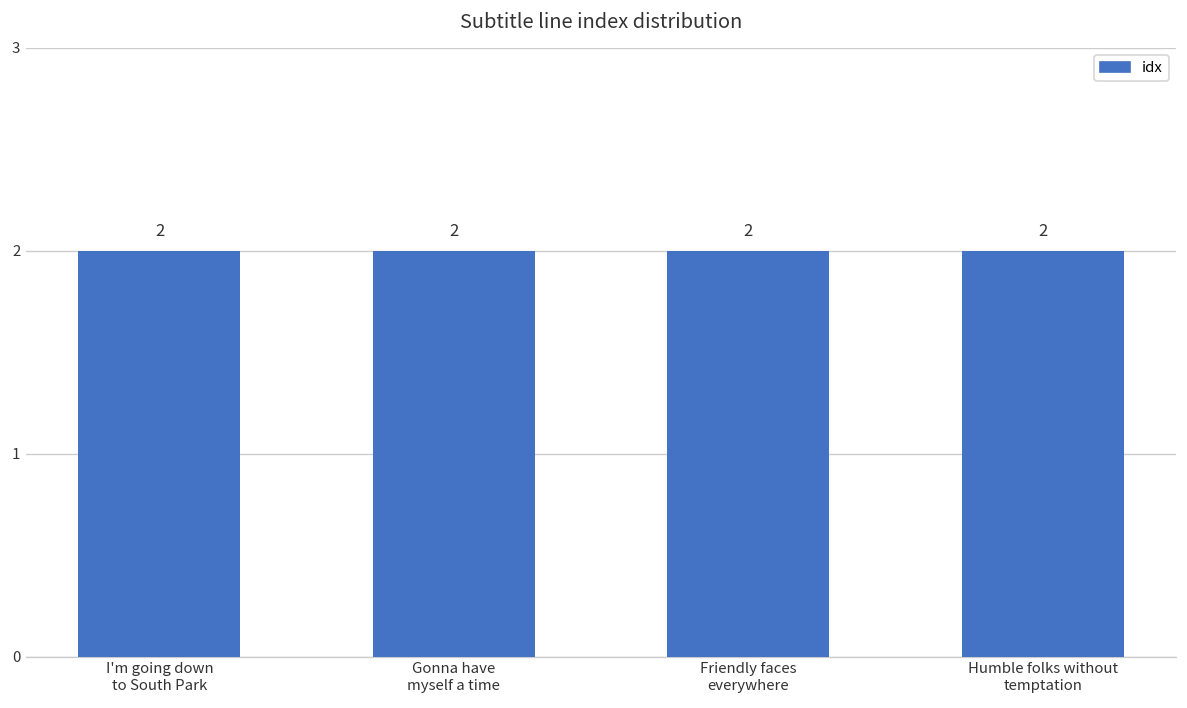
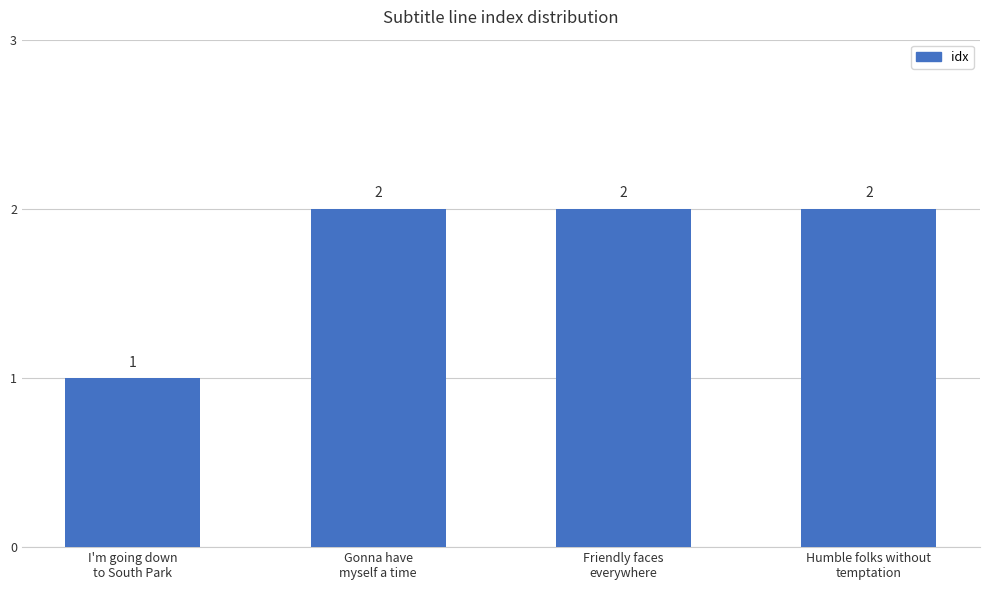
  {
-   "I'm going down to South Park": 2,
+   "I'm going down to South Park": 1,
    "Gonna have myself a time": 2,
    "Friendly faces everywhere": 2,
    "Humble folks without temptation": 2
  }
